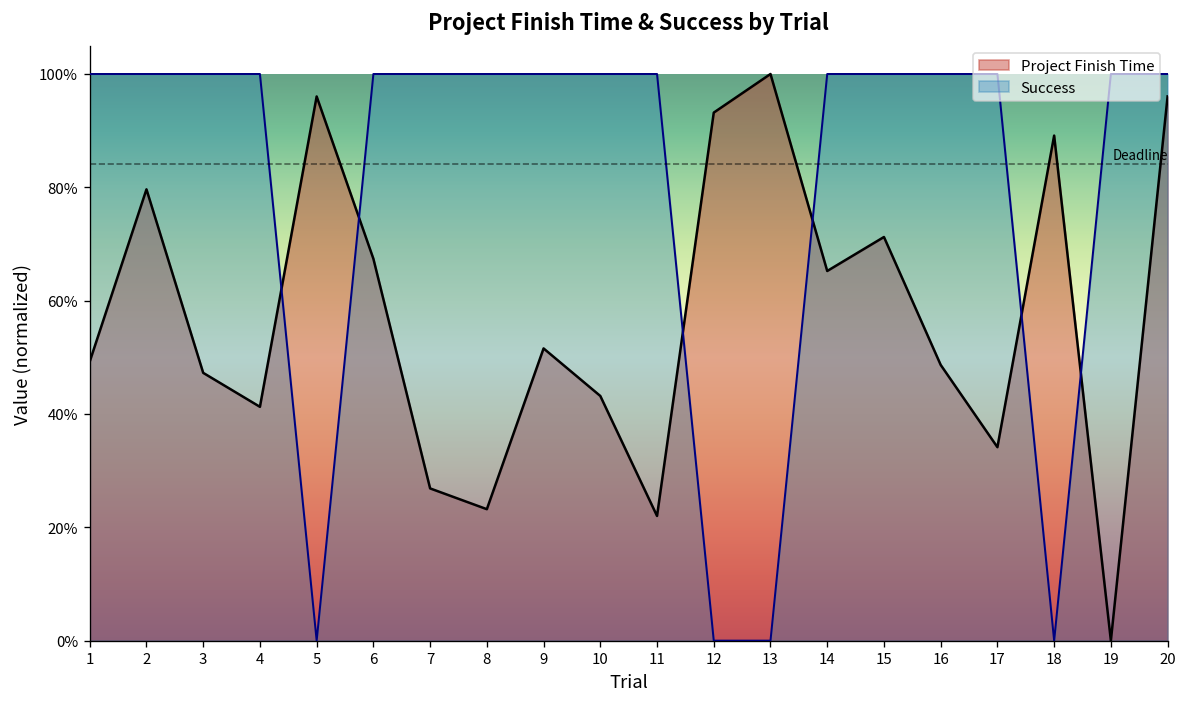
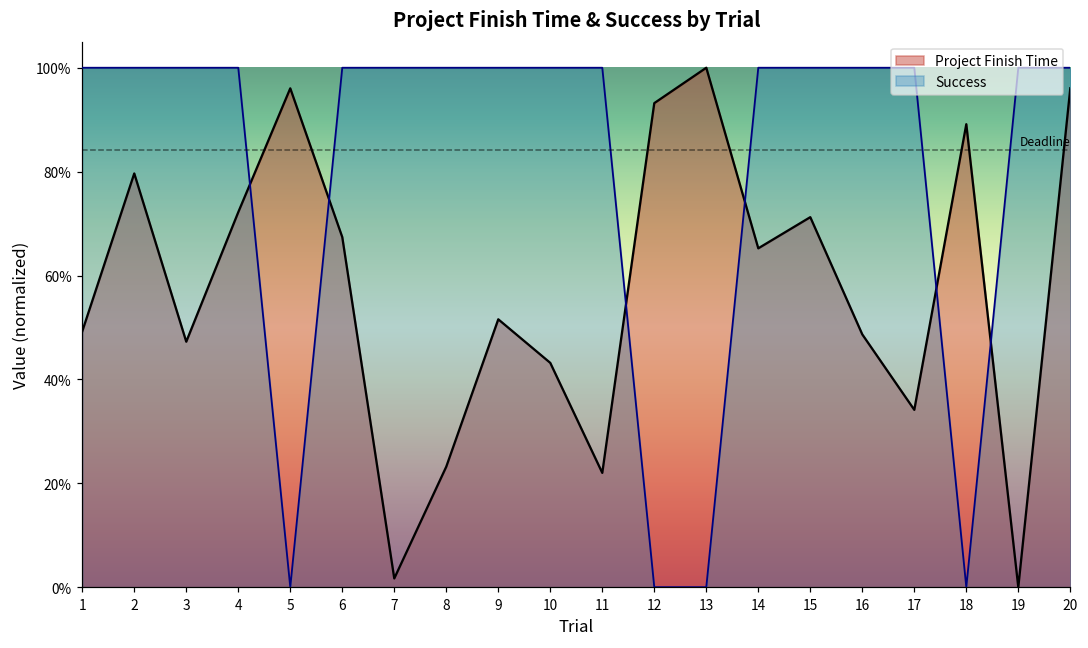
  {
    "Project Finish Time": {
      "1": "49%",
      "2": "80%",
      "3": "47%",
-     "4": "41%",
+     "4": "72%",
      "5": "96%",
      "6": "67%",
-     "7": "27%",
+     "7": "2%",
      "8": "23%",
      "9": "52%",
      "10": "43%",
      "11": "22%",
      "12": "93%",
      "13": "100%",
      "14": "65%",
      "15": "71%",
      "16": "49%",
      "17": "34%",
      "18": "89%",
      "19": "0%",
      "20": "96%"
    },
    "Success": {
      "1": "100%",
      "2": "100%",
      "3": "100%",
      "4": "100%",
      "5": "0%",
      "6": "100%",
      "7": "100%",
      "8": "100%",
      "9": "100%",
      "10": "100%",
      "11": "100%",
      "12": "0%",
      "13": "0%",
      "14": "100%",
      "15": "100%",
      "16": "100%",
      "18": "0%",
      "20": "100%"
    }
  }
